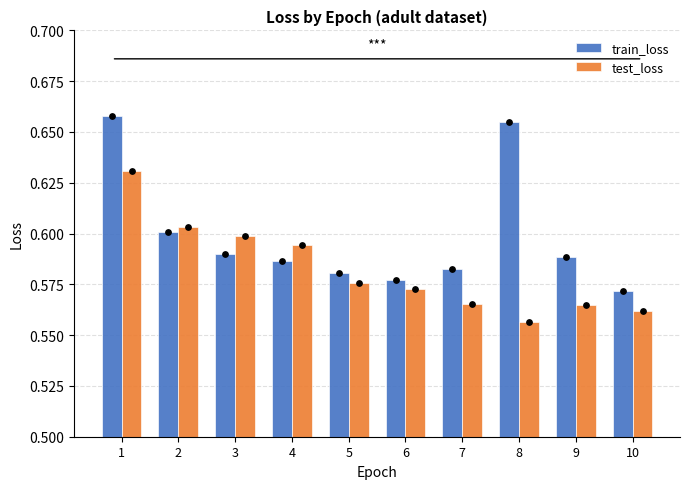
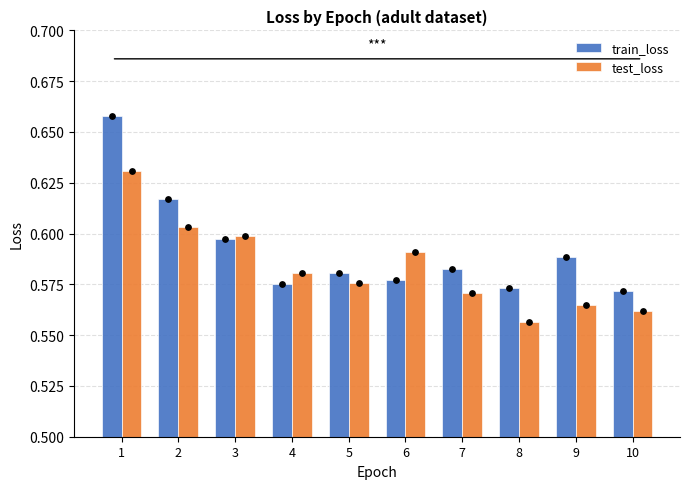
  {
    "train_loss": {
      "1": 0.658,
-     "2": 0.601,
-     "3": 0.590,
-     "4": 0.587,
+     "2": 0.617,
+     "3": 0.597,
+     "4": 0.575,
      "5": 0.581,
      "6": 0.577,
      "7": 0.582,
-     "8": 0.655,
+     "8": 0.573,
      "9": 0.588,
      "10": 0.572
    },
    "test_loss": {
      "1": 0.631,
      "2": 0.603,
      "3": 0.599,
-     "4": 0.595,
+     "4": 0.580,
      "5": 0.576,
-     "6": 0.573,
-     "7": 0.566,
+     "6": 0.591,
+     "7": 0.571,
      "8": 0.557,
      "9": 0.565,
      "10": 0.562
    }
  }
